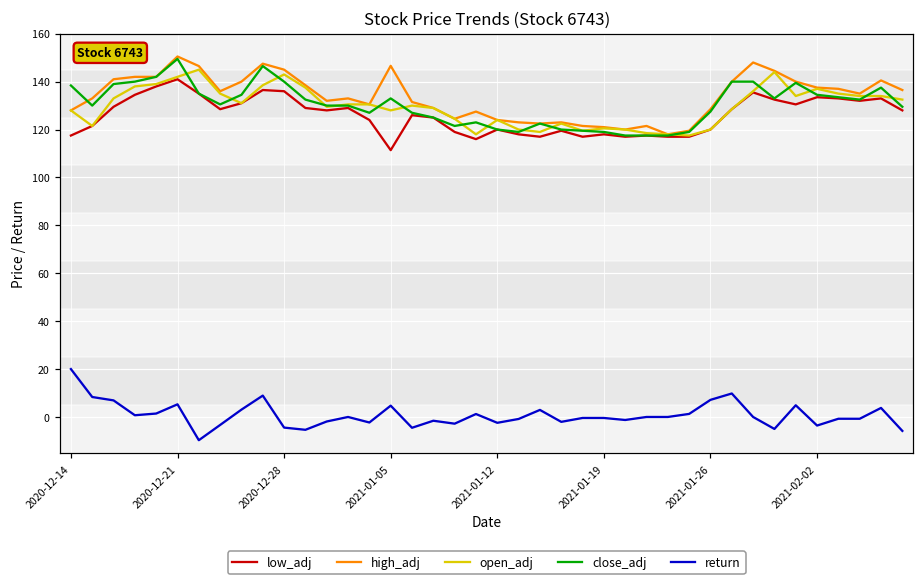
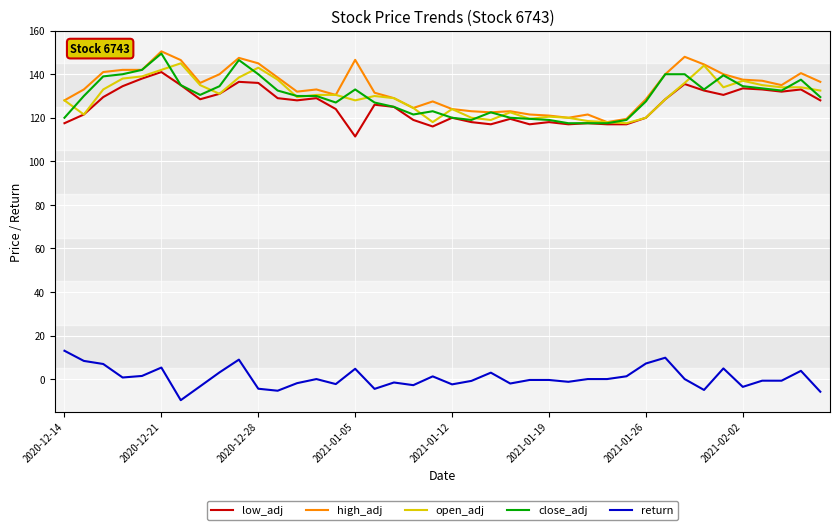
  {
    "low_adj": {
      "2020-12-14": 118,
      "2020-12-28": 136,
      "2021-01-05": 111
    },
    "high_adj": {
      "2020-12-28": 145,
      "2021-01-05": 147
    },
    "open_adj": {
      "2020-12-28": 143,
      "2021-01-05": 128
    },
    "close_adj": {
-     "2020-12-14": 138,
+     "2020-12-14": 120,
      "2020-12-28": 140,
      "2021-01-05": 133
    },
    "return": {
-     "2020-12-14": 20,
+     "2020-12-14": 13,
      "2020-12-21": 5,
      "2020-12-28": -4,
      "2021-01-05": 5,
      "2021-01-12": -2,
      "2021-01-19": 0,
      "2021-01-26": 7,
      "2021-02-02": -4
    }
  }
